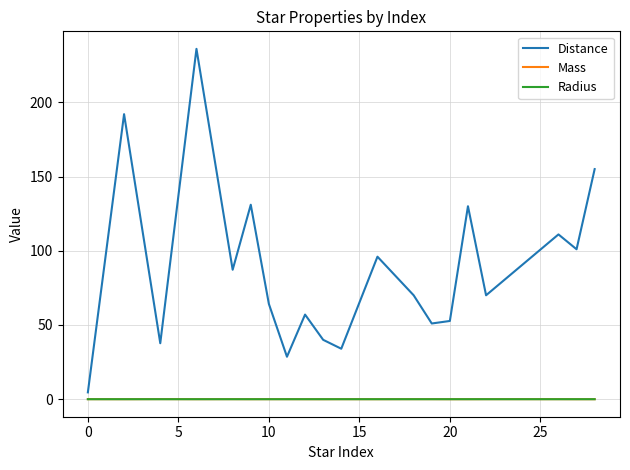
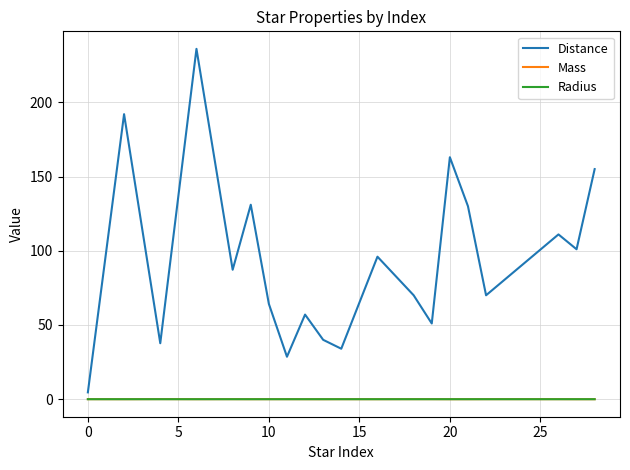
  {
    "Distance": {
      "0": 5,
      "10": 64,
-     "20": 53
+     "20": 163
    },
    "Radius": {
      "0": 0,
      "10": 0,
      "20": 0
    }
  }
